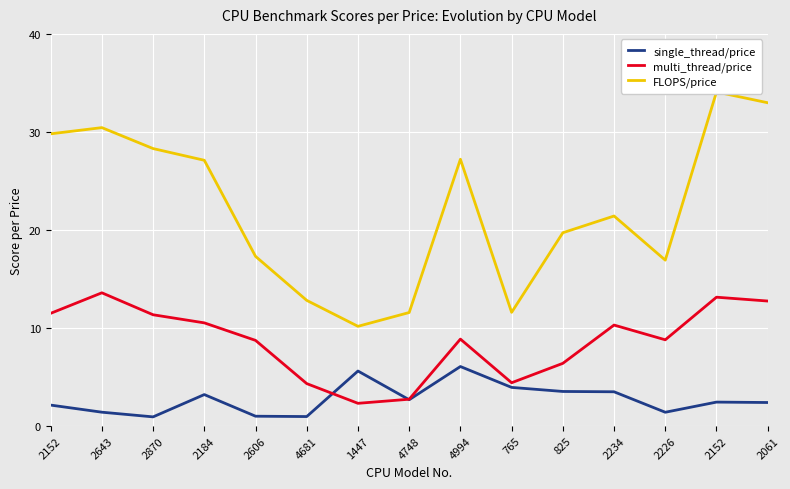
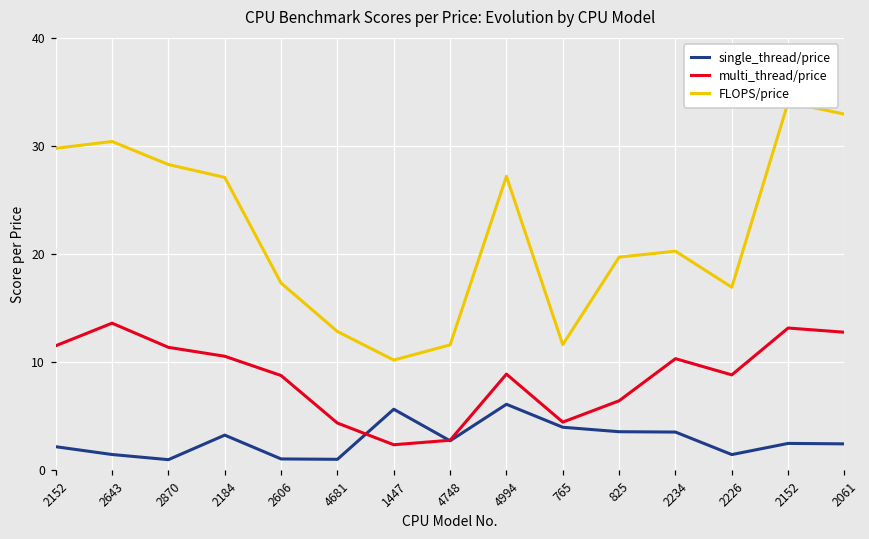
  {
    "single_thread/price": {
      "2643": 1,
      "2870": 1,
      "2184": 3,
      "2606": 1,
      "4681": 1,
      "1447": 6,
      "4994": 6,
      "765": 4,
      "825": 4,
      "2234": 3,
      "2226": 1,
      "2061": 2
    },
    "multi_thread/price": {
      "2643": 14,
      "2870": 11,
      "2184": 11,
      "2606": 9,
      "4681": 4,
      "1447": 2,
      "4994": 9,
      "765": 4,
      "825": 6,
      "2234": 10,
      "2226": 9,
      "2061": 13
    },
    "FLOPS/price": {
      "2643": 30,
      "2870": 28,
      "2184": 27,
      "2606": 17,
      "4681": 13,
      "1447": 10,
      "4748": 12,
      "4994": 27,
      "765": 12,
      "825": 20,
-     "2234": 21,
+     "2234": 20,
      "2226": 17,
      "2061": 33
    }
  }
